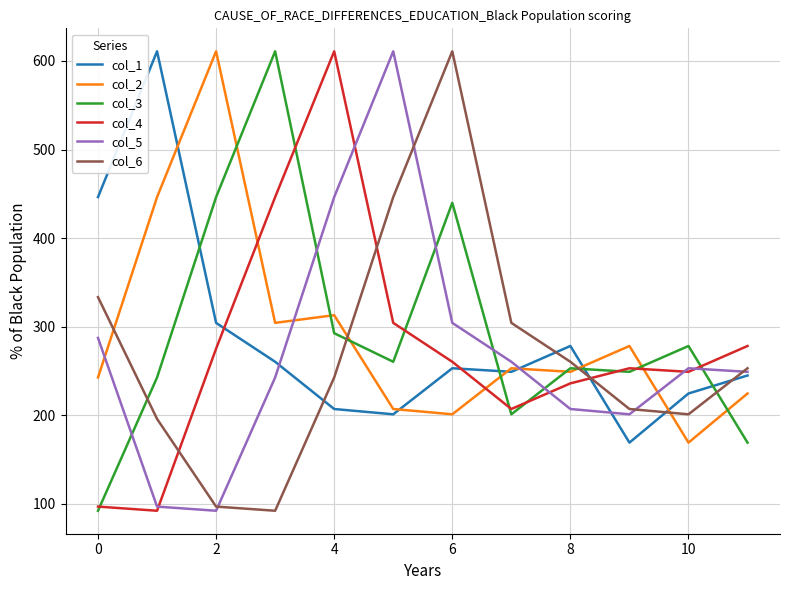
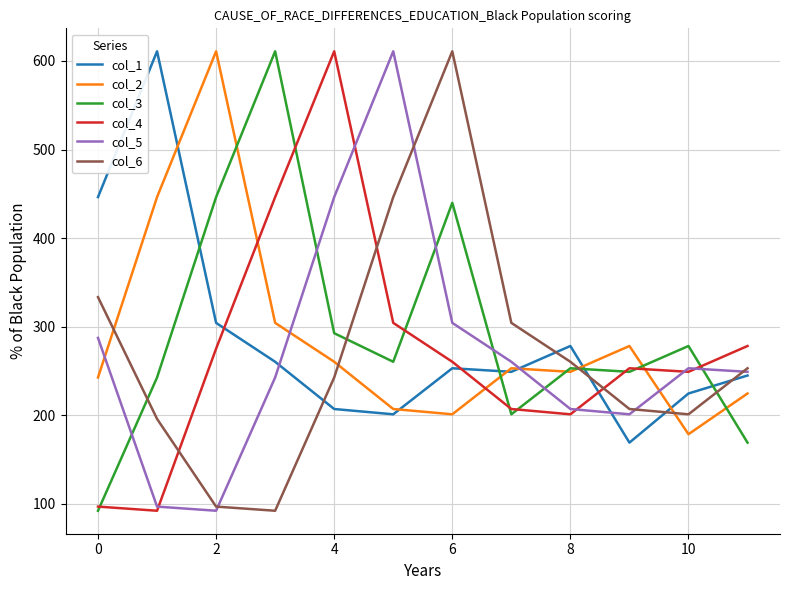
  {
    "col_1": {
      "0": 450,
      "2": 300,
      "4": 210,
      "6": 250,
      "8": 280,
      "10": 220
    },
    "col_2": {
      "0": 240,
      "2": 610,
-     "4": 310,
+     "4": 260,
      "6": 200,
      "8": 250,
-     "10": 170
+     "10": 180
    },
    "col_3": {
      "0": 90,
      "2": 450,
      "4": 290,
      "6": 440,
      "8": 250,
      "10": 280
    },
    "col_4": {
      "0": 100,
      "2": 280,
      "4": 610,
      "6": 260,
-     "8": 240,
+     "8": 200,
      "10": 250
    },
    "col_5": {
      "0": 290,
      "2": 90,
      "4": 450,
      "6": 300,
      "8": 210,
      "10": 250
    },
    "col_6": {
      "0": 330,
      "2": 100,
      "4": 240,
      "6": 610,
      "8": 260,
      "10": 200
    }
  }
